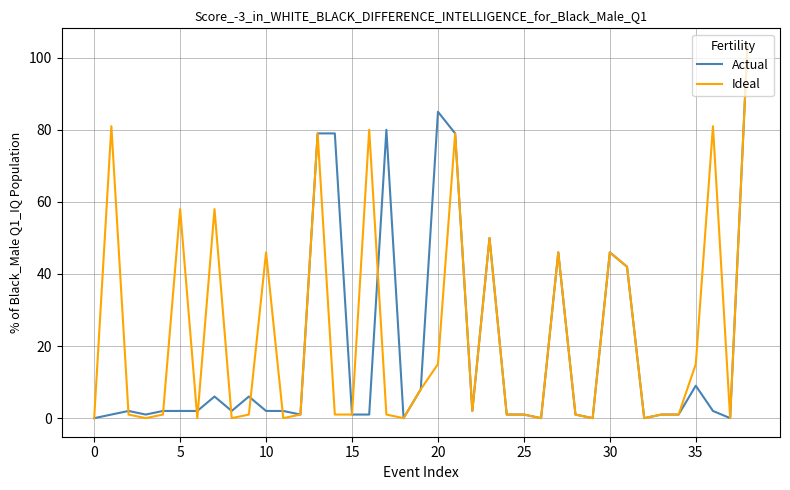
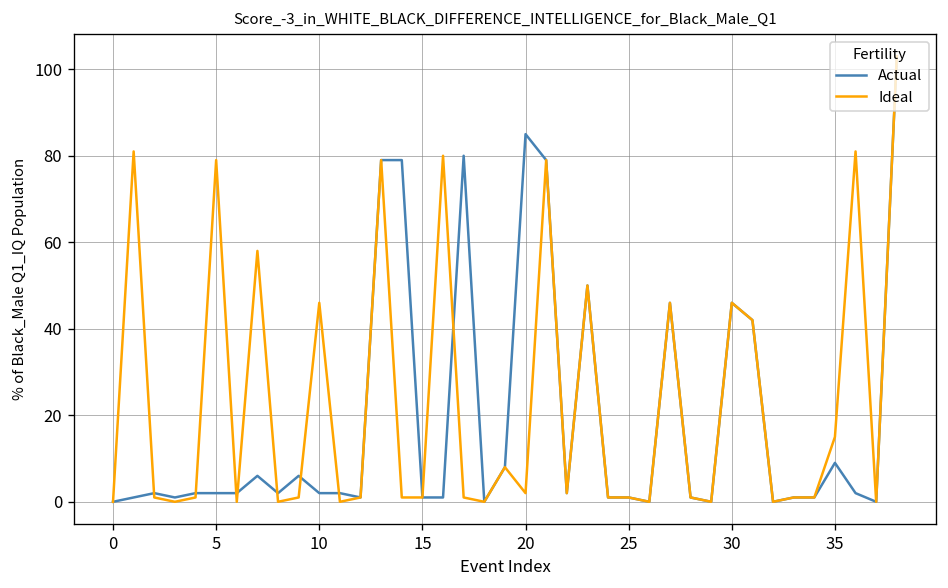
  {
    "Actual": {
      "5": 2,
      "10": 2,
      "20": 85,
      "35": 9
    },
    "Ideal": {
-     "5": 58,
+     "5": 79,
      "10": 46,
-     "20": 15,
+     "20": 2,
      "35": 15
    }
  }
